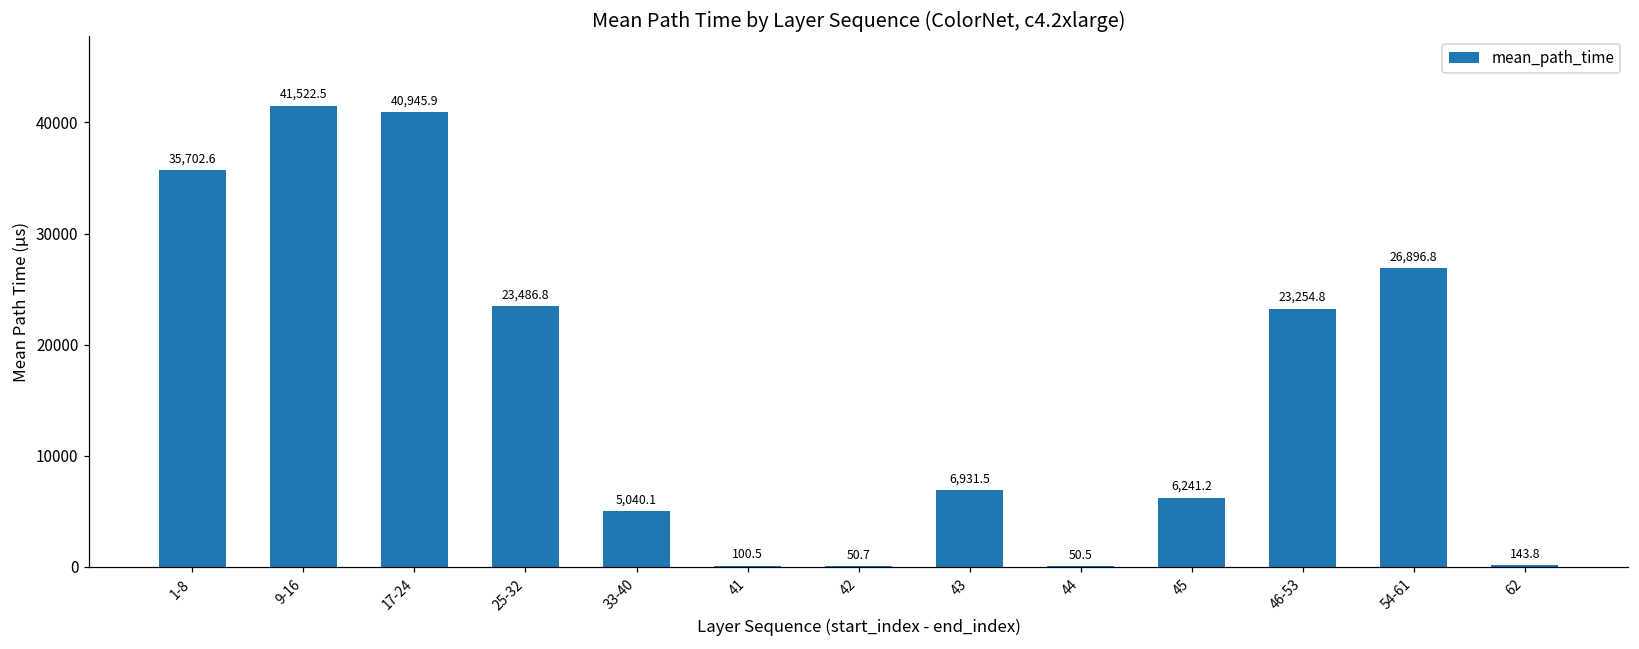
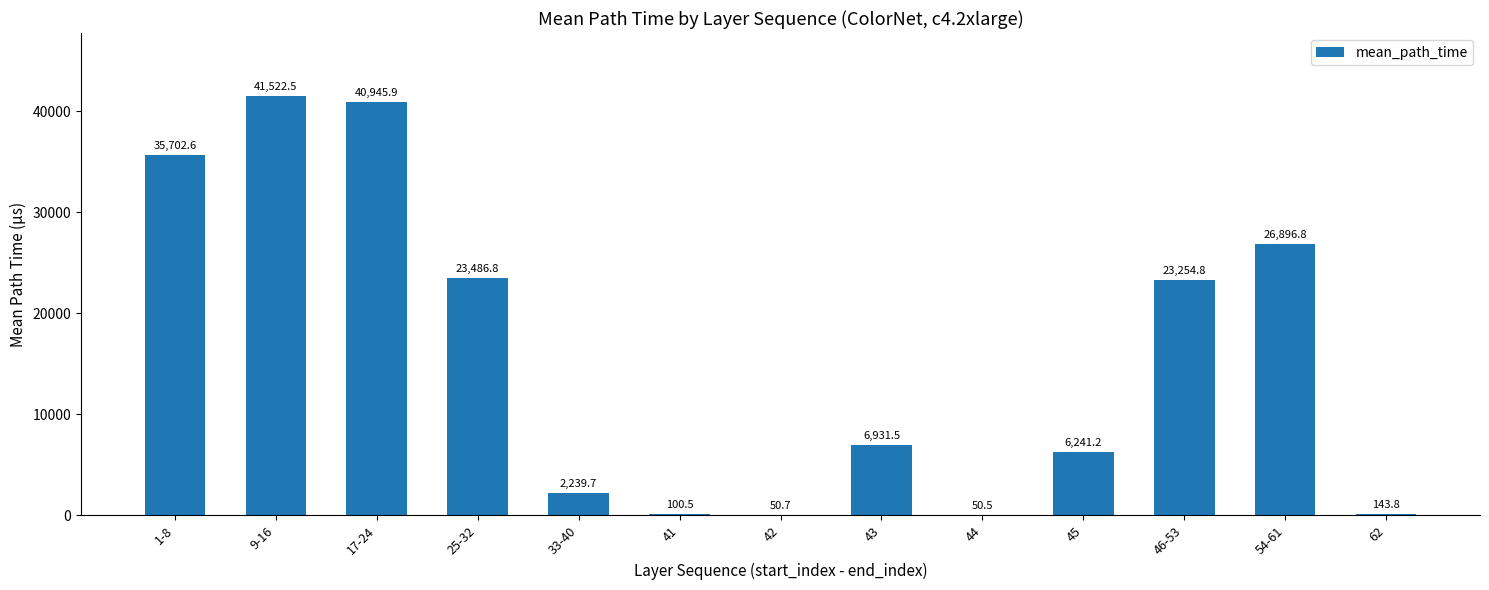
  {
    "1-8": "35,702.6",
    "9-16": "41,522.5",
    "17-24": "40,945.9",
    "25-32": "23,486.8",
-   "33-40": "5,040.1",
+   "33-40": "2,239.7",
    "41": "100.5",
    "42": "50.7",
    "43": "6,931.5",
    "44": "50.5",
    "45": "6,241.2",
    "46-53": "23,254.8",
    "54-61": "26,896.8",
    "62": "143.8"
  }
